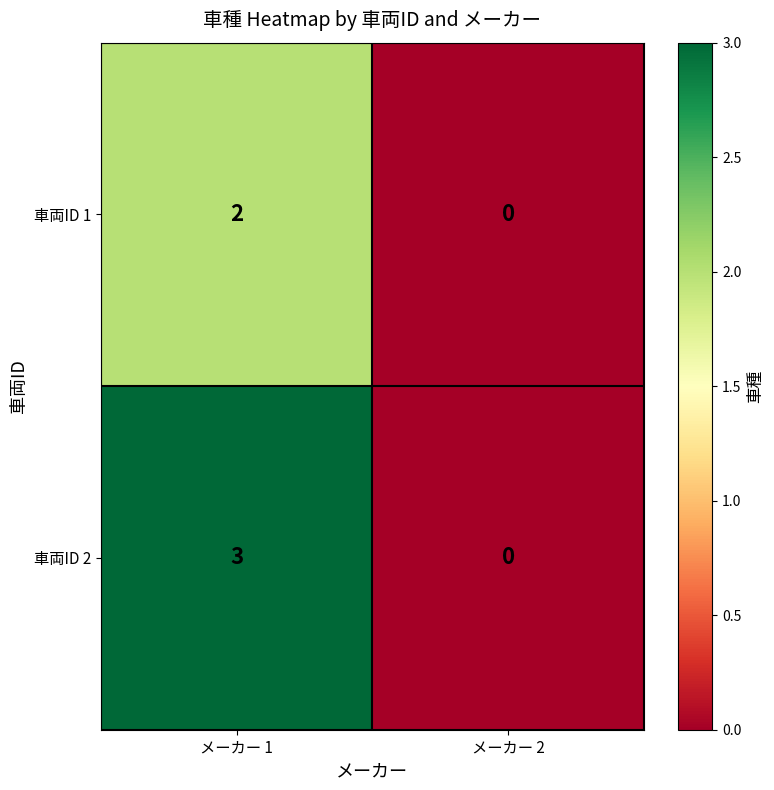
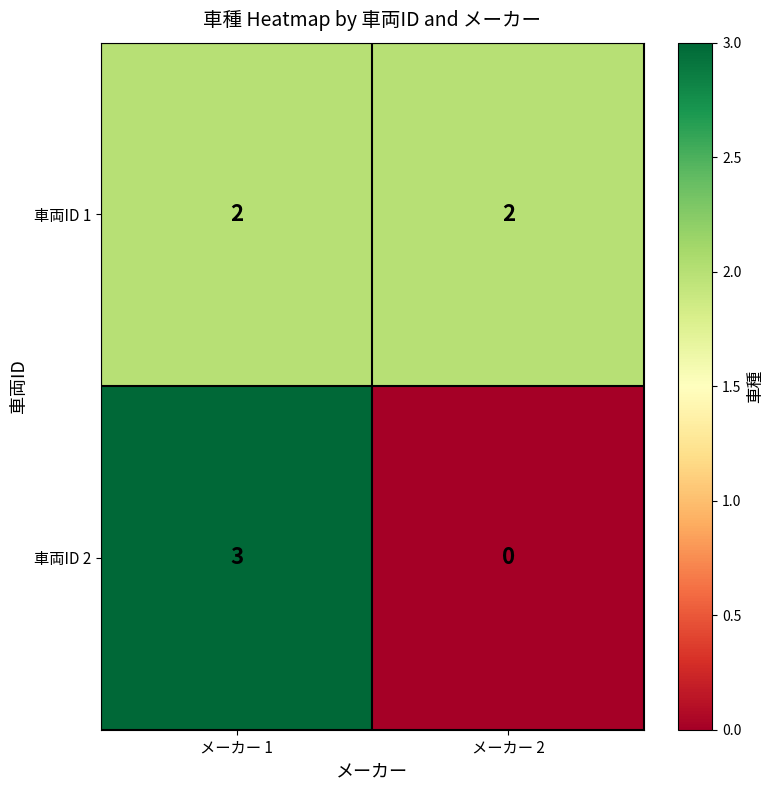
  {
    "車両ID 1": {
      "メーカー 1": 2,
-     "メーカー 2": 0
+     "メーカー 2": 2
    },
    "車両ID 2": {
      "メーカー 1": 3,
      "メーカー 2": 0
    }
  }
